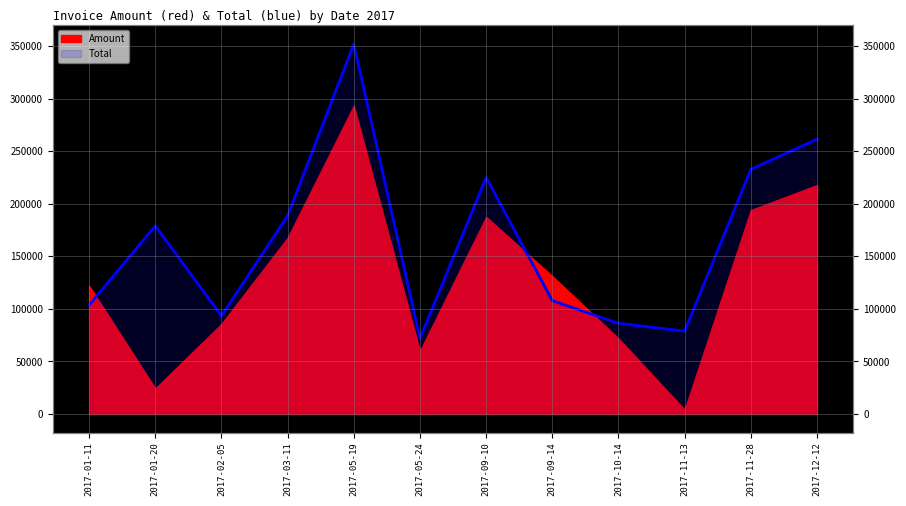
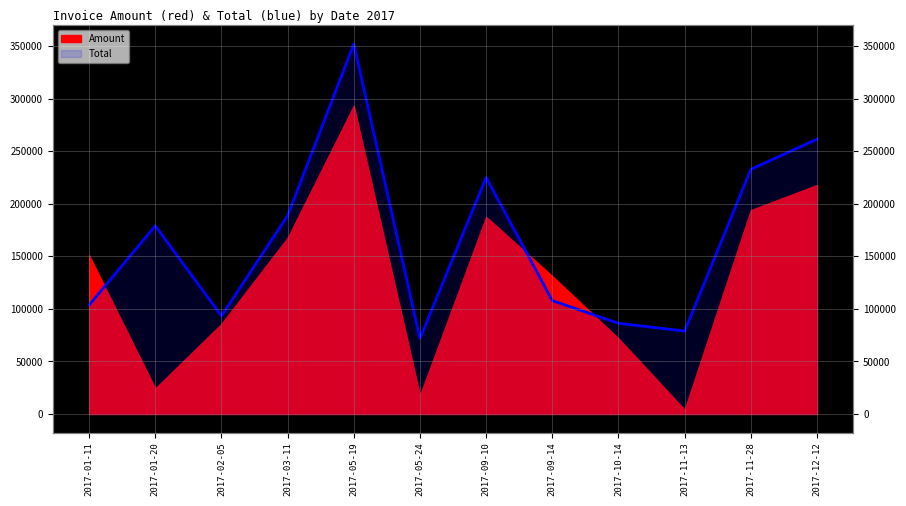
  {
    "Amount": {
-     "2017-01-11": 122000,
+     "2017-01-11": 151000,
      "2017-01-20": 24000,
      "2017-02-05": 86000,
      "2017-03-11": 168000,
      "2017-05-19": 293000,
-     "2017-05-24": 60000,
+     "2017-05-24": 18000,
      "2017-09-10": 187000,
      "2017-09-14": 131000,
      "2017-10-14": 72000,
      "2017-11-13": 4000,
      "2017-11-28": 194000,
      "2017-12-12": 218000
    },
    "Total": {
      "2017-01-11": 104000,
      "2017-01-20": 179000,
      "2017-02-05": 93000,
      "2017-03-11": 189000,
      "2017-05-19": 352000,
      "2017-05-24": 72000,
      "2017-09-10": 225000,
      "2017-09-14": 108000,
      "2017-10-14": 86000,
      "2017-11-13": 79000,
      "2017-11-28": 233000,
      "2017-12-12": 261000
    }
  }
